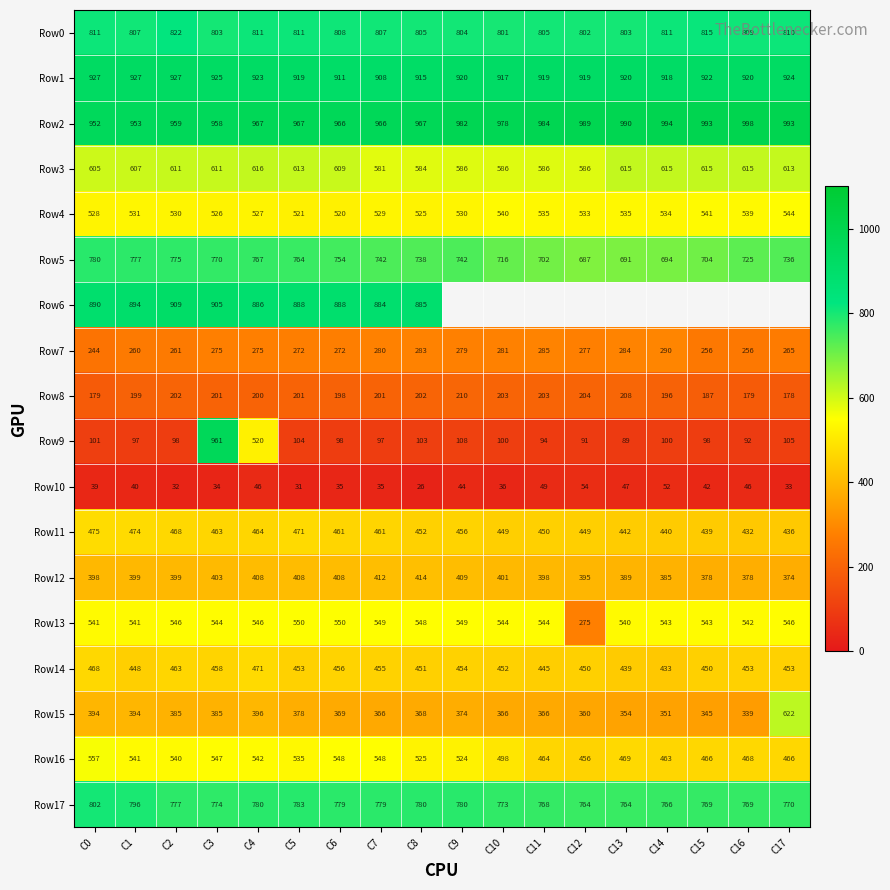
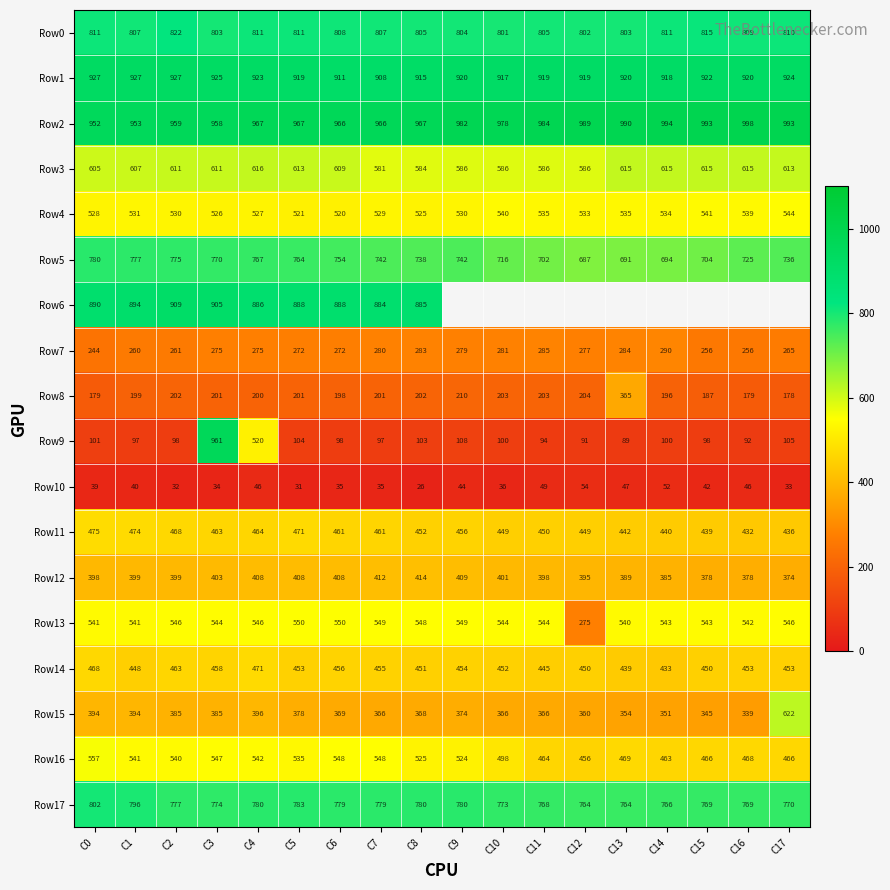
  {
    "Row8": {
      "C0": 179,
      "C1": 199,
      "C2": 202,
      "C3": 201,
      "C4": 200,
      "C5": 201,
      "C6": 198,
      "C7": 201,
      "C8": 202,
      "C9": 210,
      "C10": 203,
      "C11": 203,
      "C12": 204,
-     "C13": 208,
+     "C13": 365,
      "C14": 196,
      "C15": 187,
      "C16": 179,
      "C17": 178
    }
  }
